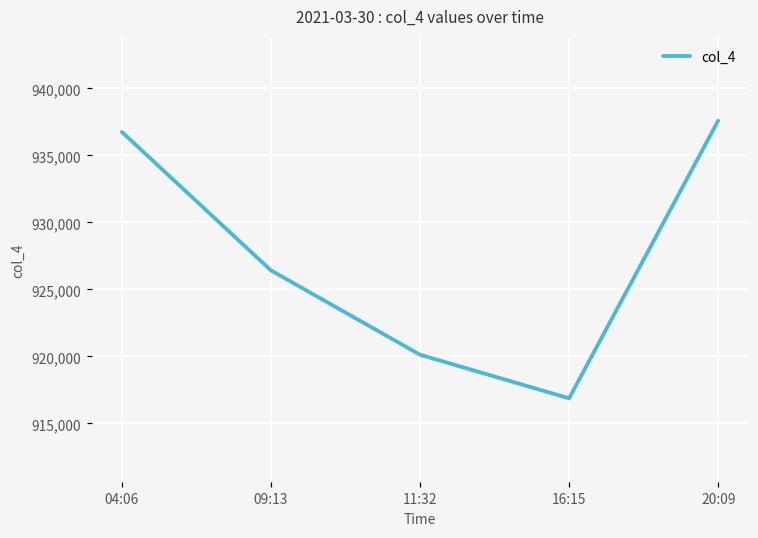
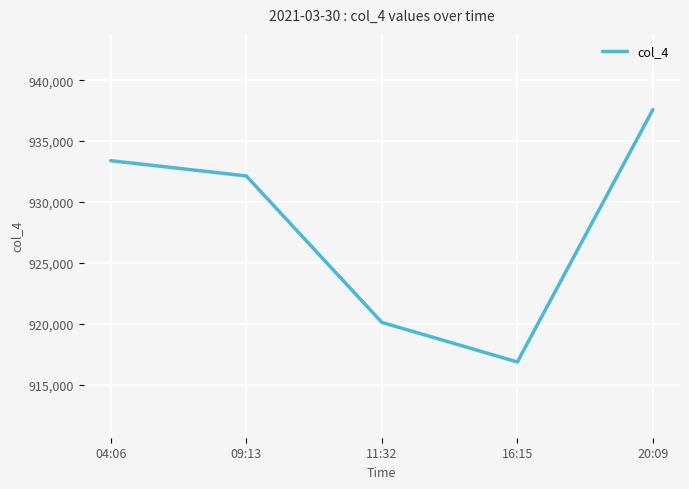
  {
-   "04:06": "936,700",
-   "09:13": "926,400",
+   "04:06": "933,400",
+   "09:13": "932,100",
    "11:32": "920,100",
    "16:15": "916,900",
    "20:09": "937,600"
  }
